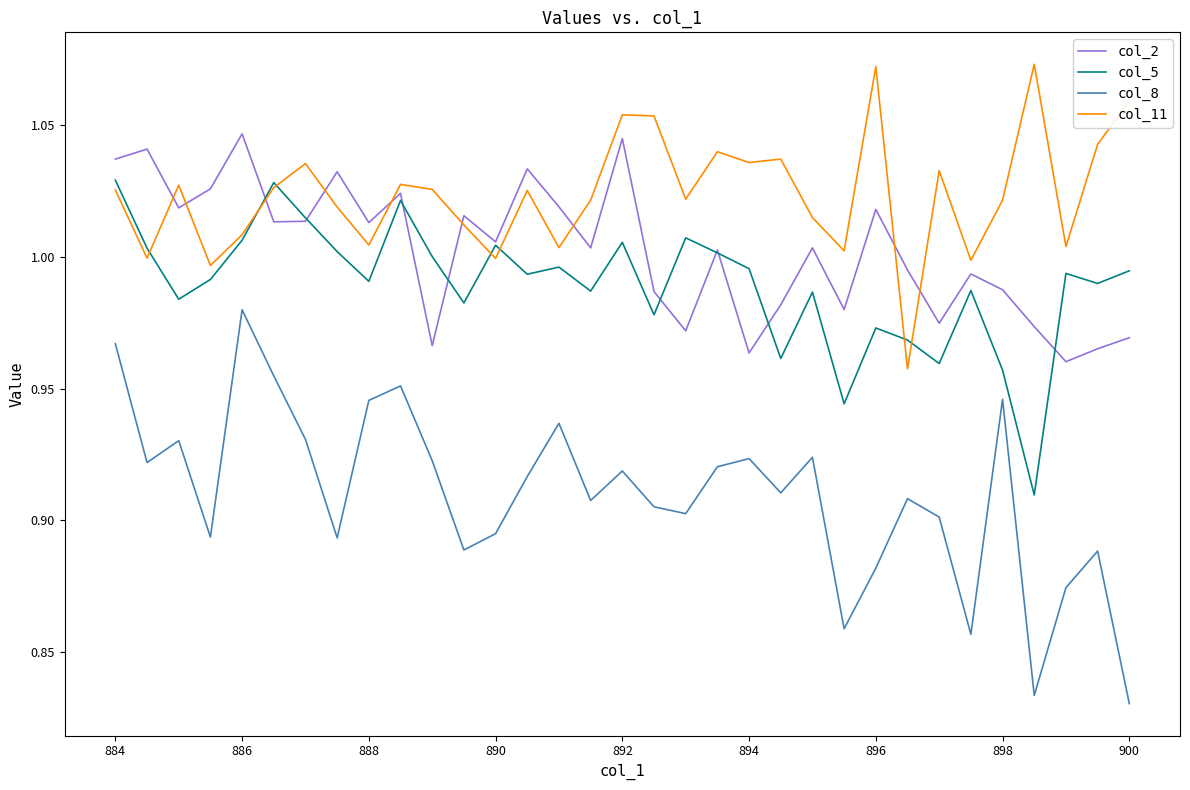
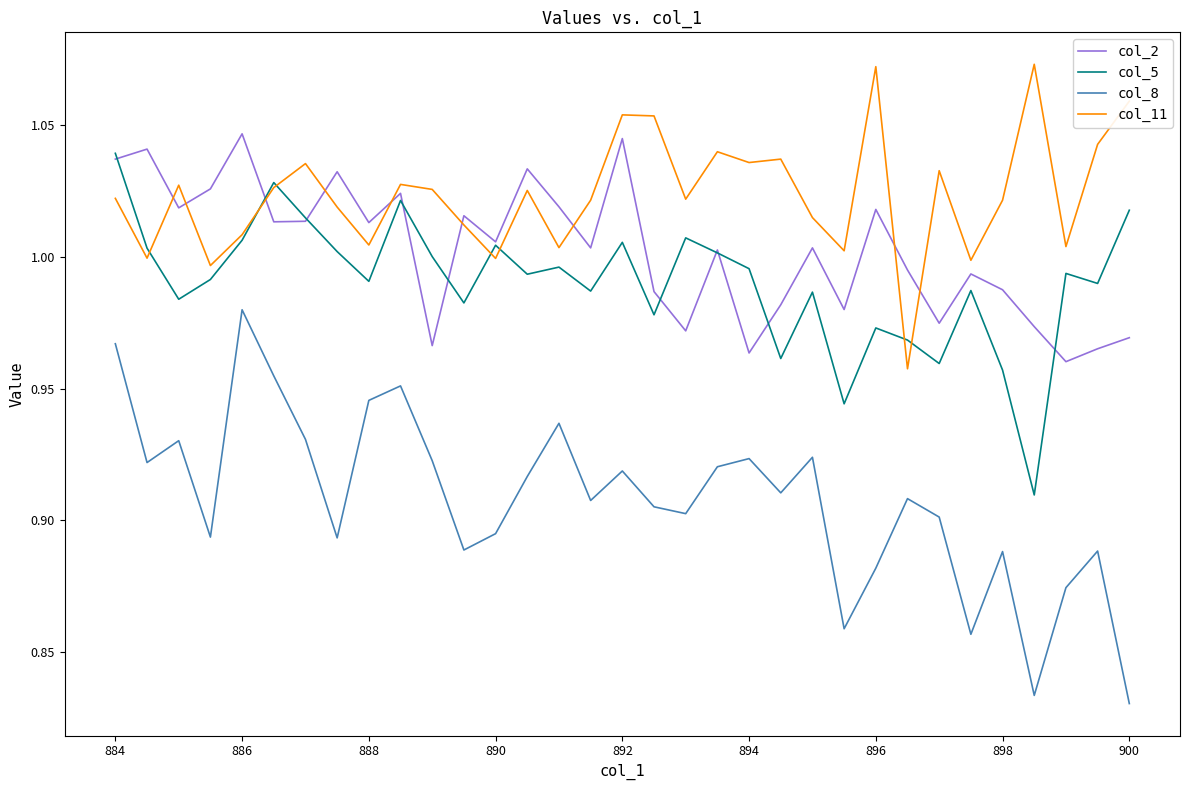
  {
    "col_2": {
      "884": 1.037,
      "886": 1.047,
      "888": 1.013,
      "890": 1.006,
      "892": 1.045,
      "894": 0.964,
      "896": 1.018,
      "898": 0.988,
      "900": 0.969
    },
    "col_5": {
-     "884": 1.029,
+     "884": 1.039,
      "886": 1.006,
      "888": 0.991,
      "890": 1.004,
      "892": 1.006,
      "894": 0.996,
      "896": 0.973,
      "898": 0.957,
-     "900": 0.995
+     "900": 1.018
    },
    "col_8": {
      "884": 0.967,
      "886": 0.980,
      "888": 0.946,
      "890": 0.895,
      "892": 0.919,
      "894": 0.923,
      "896": 0.882,
-     "898": 0.946,
+     "898": 0.888,
      "900": 0.830
    },
    "col_11": {
-     "884": 1.025,
+     "884": 1.022,
      "886": 1.008,
      "888": 1.005,
      "890": 0.999,
      "892": 1.054,
      "894": 1.036,
      "896": 1.072,
      "898": 1.022
    }
  }
